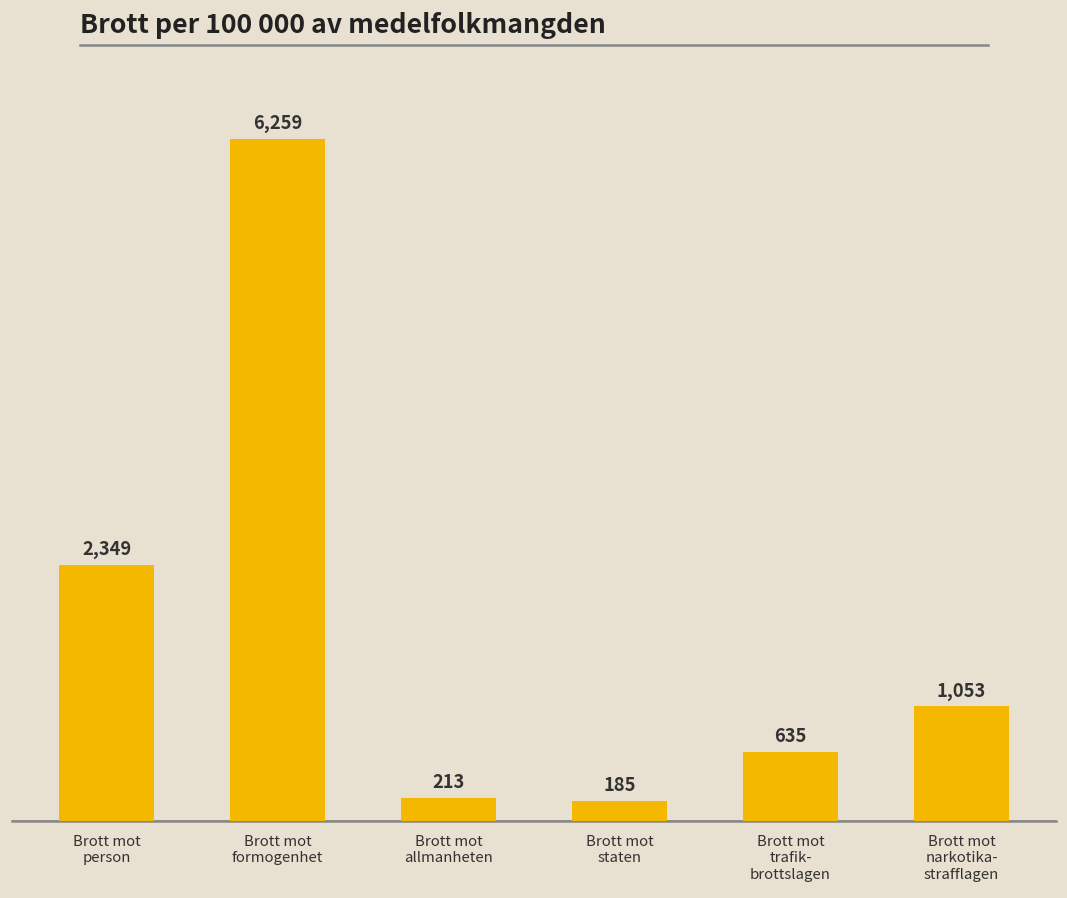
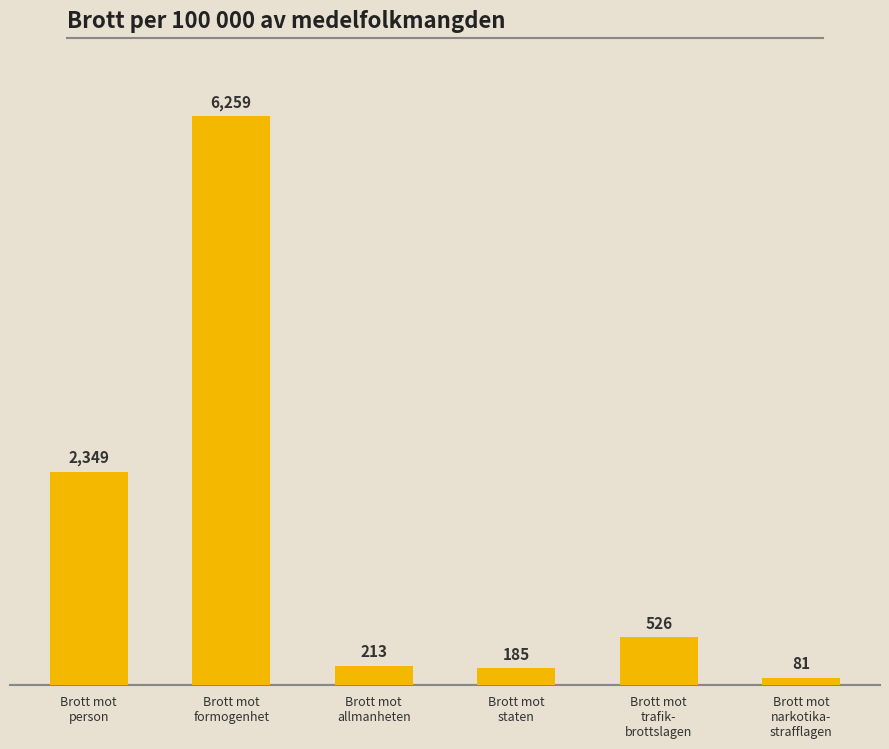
  {
    "Brott mot person": "2,349",
    "Brott mot formogenhet": "6,259",
    "Brott mot allmanheten": "213",
    "Brott mot staten": "185",
-   "Brott mot trafik- brottslagen": "635",
-   "Brott mot narkotika- strafflagen": "1,053"
+   "Brott mot trafik- brottslagen": "526",
+   "Brott mot narkotika- strafflagen": "81"
  }
